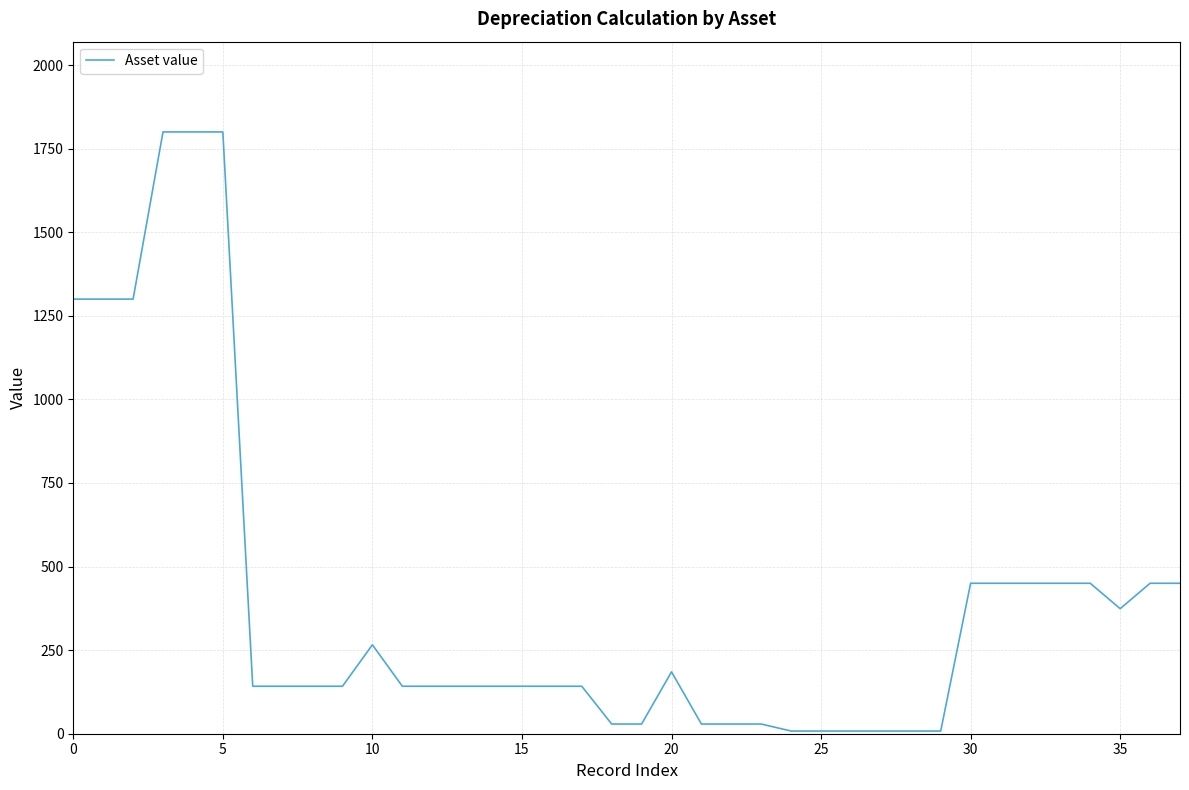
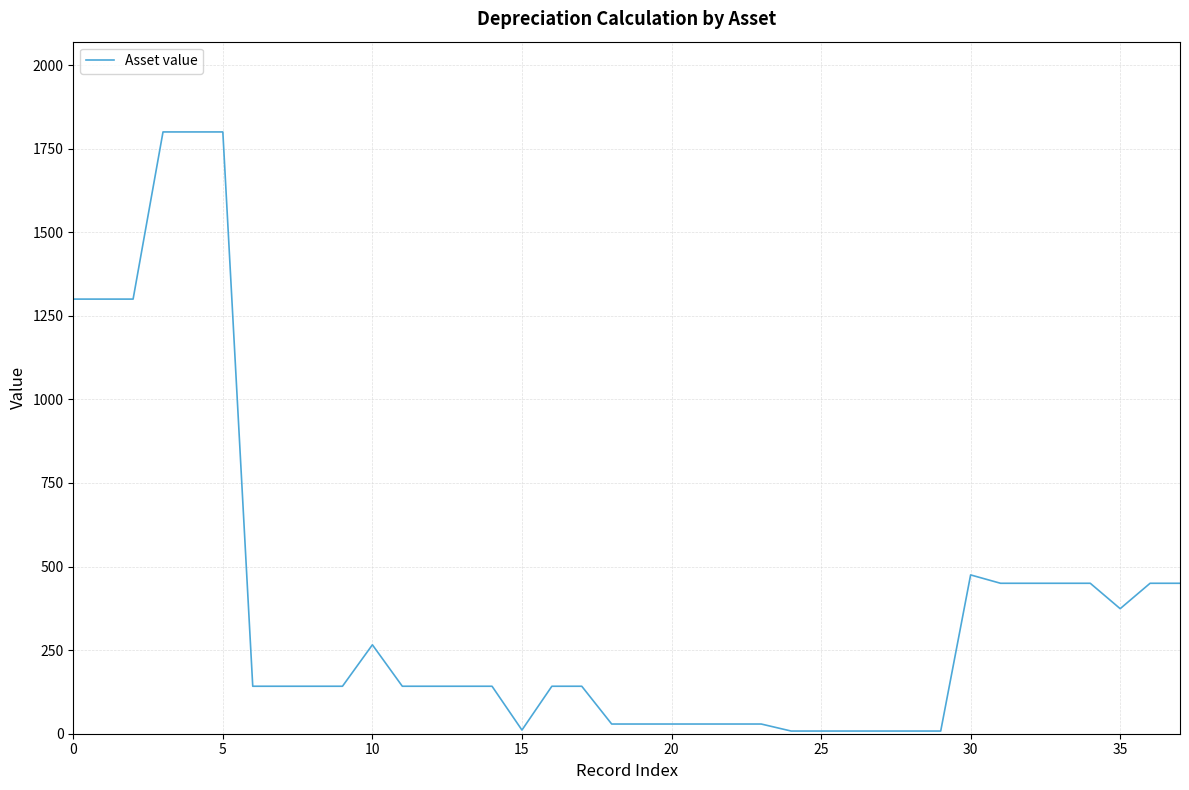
  {
    "0": 1300,
    "5": 1800,
    "10": 270,
-   "15": 140,
-   "20": 190,
+   "15": 10,
+   "20": 30,
    "25": 10,
-   "30": 450,
+   "30": 480,
    "35": 370
  }
